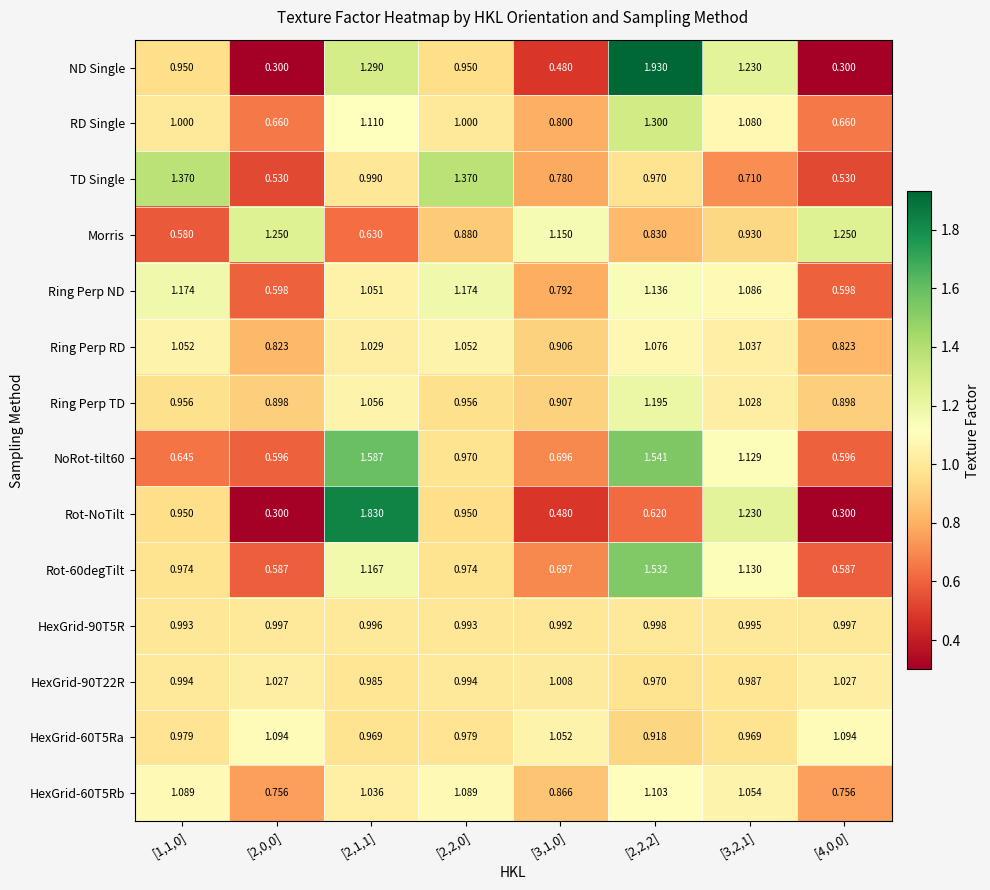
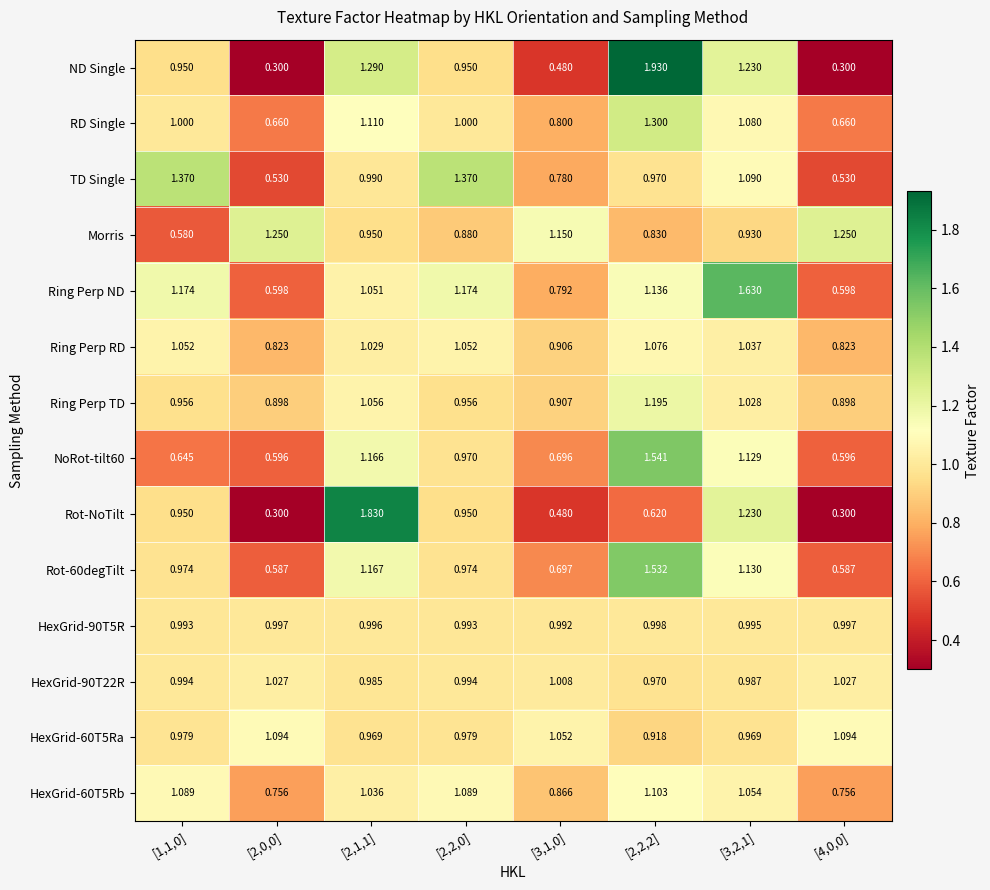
  {
    "ND Single": {
      "[1,1,0]": 0.950,
      "[2,0,0]": 0.300,
      "[2,1,1]": 1.290,
      "[2,2,0]": 0.950,
      "[3,1,0]": 0.480,
      "[2,2,2]": 1.930,
      "[3,2,1]": 1.230,
      "[4,0,0]": 0.300
    },
    "RD Single": {
      "[1,1,0]": 1.000,
      "[2,0,0]": 0.660,
      "[2,1,1]": 1.110,
      "[2,2,0]": 1.000,
      "[3,1,0]": 0.800,
      "[2,2,2]": 1.300,
      "[3,2,1]": 1.080,
      "[4,0,0]": 0.660
    },
    "TD Single": {
      "[1,1,0]": 1.370,
      "[2,0,0]": 0.530,
      "[2,1,1]": 0.990,
      "[2,2,0]": 1.370,
      "[3,1,0]": 0.780,
      "[2,2,2]": 0.970,
-     "[3,2,1]": 0.710,
+     "[3,2,1]": 1.090,
      "[4,0,0]": 0.530
    },
    "Morris": {
      "[1,1,0]": 0.580,
      "[2,0,0]": 1.250,
-     "[2,1,1]": 0.630,
+     "[2,1,1]": 0.950,
      "[2,2,0]": 0.880,
      "[3,1,0]": 1.150,
      "[2,2,2]": 0.830,
      "[3,2,1]": 0.930,
      "[4,0,0]": 1.250
    },
    "Ring Perp ND": {
      "[1,1,0]": 1.174,
      "[2,0,0]": 0.598,
      "[2,1,1]": 1.051,
      "[2,2,0]": 1.174,
      "[3,1,0]": 0.792,
      "[2,2,2]": 1.136,
-     "[3,2,1]": 1.086,
+     "[3,2,1]": 1.630,
      "[4,0,0]": 0.598
    },
    "Ring Perp RD": {
      "[1,1,0]": 1.052,
      "[2,0,0]": 0.823,
      "[2,1,1]": 1.029,
      "[2,2,0]": 1.052,
      "[3,1,0]": 0.906,
      "[2,2,2]": 1.076,
      "[3,2,1]": 1.037,
      "[4,0,0]": 0.823
    },
    "Ring Perp TD": {
      "[1,1,0]": 0.956,
      "[2,0,0]": 0.898,
      "[2,1,1]": 1.056,
      "[2,2,0]": 0.956,
      "[3,1,0]": 0.907,
      "[2,2,2]": 1.195,
      "[3,2,1]": 1.028,
      "[4,0,0]": 0.898
    },
    "NoRot-tilt60": {
      "[1,1,0]": 0.645,
      "[2,0,0]": 0.596,
-     "[2,1,1]": 1.587,
+     "[2,1,1]": 1.166,
      "[2,2,0]": 0.970,
      "[3,1,0]": 0.696,
      "[2,2,2]": 1.541,
      "[3,2,1]": 1.129,
      "[4,0,0]": 0.596
    },
    "Rot-NoTilt": {
      "[1,1,0]": 0.950,
      "[2,0,0]": 0.300,
      "[2,1,1]": 1.830,
      "[2,2,0]": 0.950,
      "[3,1,0]": 0.480,
      "[2,2,2]": 0.620,
      "[3,2,1]": 1.230,
      "[4,0,0]": 0.300
    },
    "Rot-60degTilt": {
      "[1,1,0]": 0.974,
      "[2,0,0]": 0.587,
      "[2,1,1]": 1.167,
      "[2,2,0]": 0.974,
      "[3,1,0]": 0.697,
      "[2,2,2]": 1.532,
      "[3,2,1]": 1.130,
      "[4,0,0]": 0.587
    },
    "HexGrid-90T5R": {
      "[1,1,0]": 0.993,
      "[2,0,0]": 0.997,
      "[2,1,1]": 0.996,
      "[2,2,0]": 0.993,
      "[3,1,0]": 0.992,
      "[2,2,2]": 0.998,
      "[3,2,1]": 0.995,
      "[4,0,0]": 0.997
    },
    "HexGrid-90T22R": {
      "[1,1,0]": 0.994,
      "[2,0,0]": 1.027,
      "[2,1,1]": 0.985,
      "[2,2,0]": 0.994,
      "[3,1,0]": 1.008,
      "[2,2,2]": 0.970,
      "[3,2,1]": 0.987,
      "[4,0,0]": 1.027
    },
    "HexGrid-60T5Ra": {
      "[1,1,0]": 0.979,
      "[2,0,0]": 1.094,
      "[2,1,1]": 0.969,
      "[2,2,0]": 0.979,
      "[3,1,0]": 1.052,
      "[2,2,2]": 0.918,
      "[3,2,1]": 0.969,
      "[4,0,0]": 1.094
    },
    "HexGrid-60T5Rb": {
      "[1,1,0]": 1.089,
      "[2,0,0]": 0.756,
      "[2,1,1]": 1.036,
      "[2,2,0]": 1.089,
      "[3,1,0]": 0.866,
      "[2,2,2]": 1.103,
      "[3,2,1]": 1.054,
      "[4,0,0]": 0.756
    }
  }
